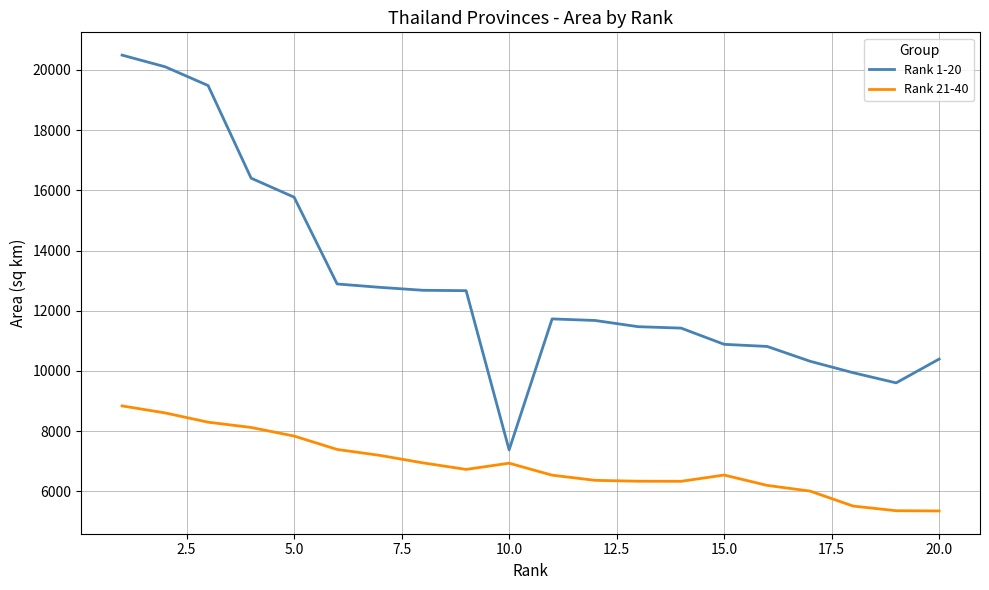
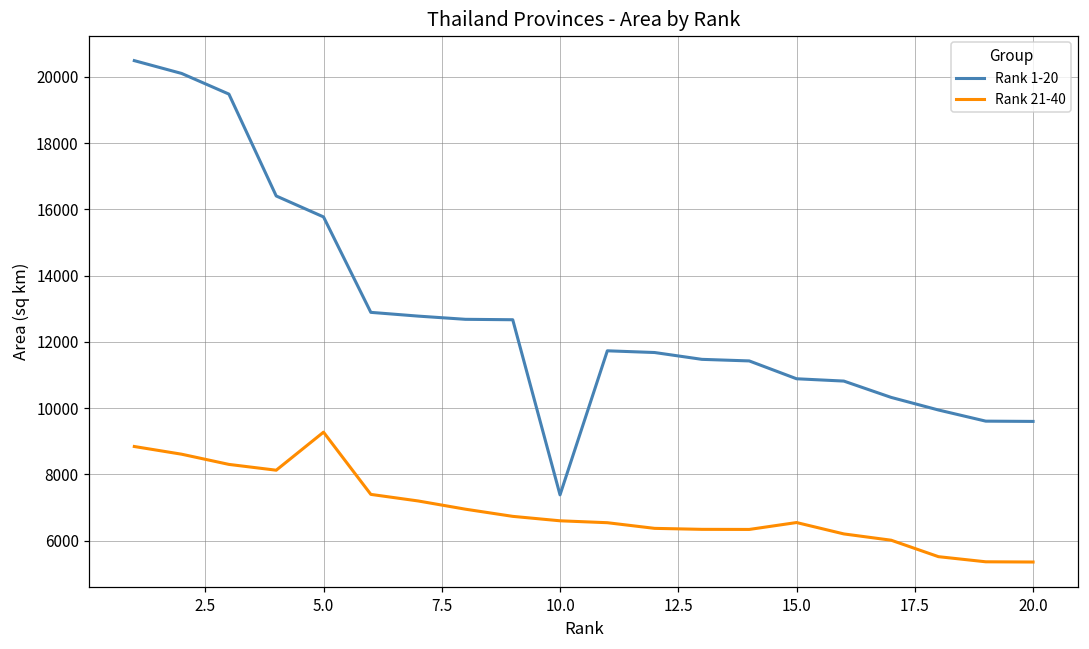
  {
    "Rank 1-20": {
      "5.0": 15800,
      "10.0": 7400,
      "15.0": 10900,
-     "20.0": 10400
+     "20.0": 9600
    },
    "Rank 21-40": {
-     "5.0": 7800,
-     "10.0": 6900,
+     "5.0": 9300,
+     "10.0": 6600,
      "15.0": 6500,
      "20.0": 5400
    }
  }
